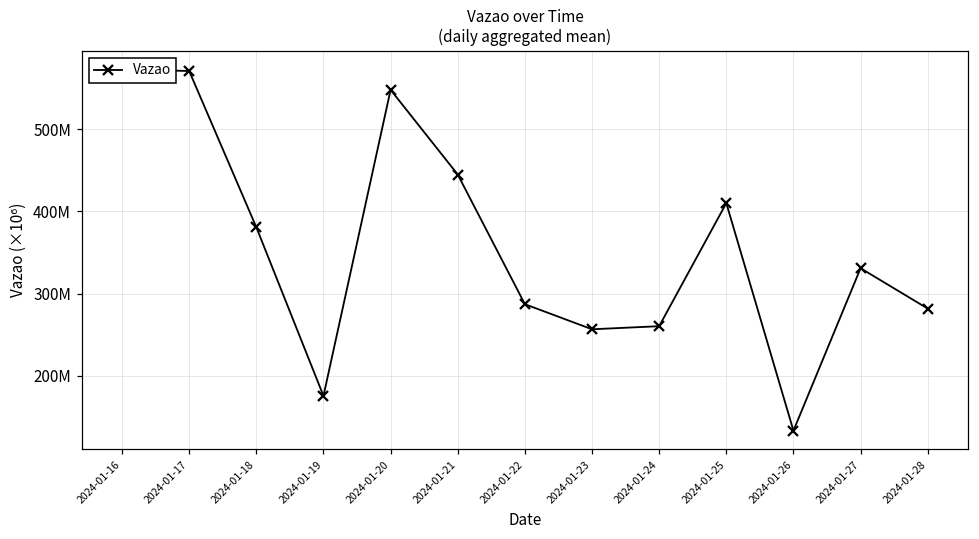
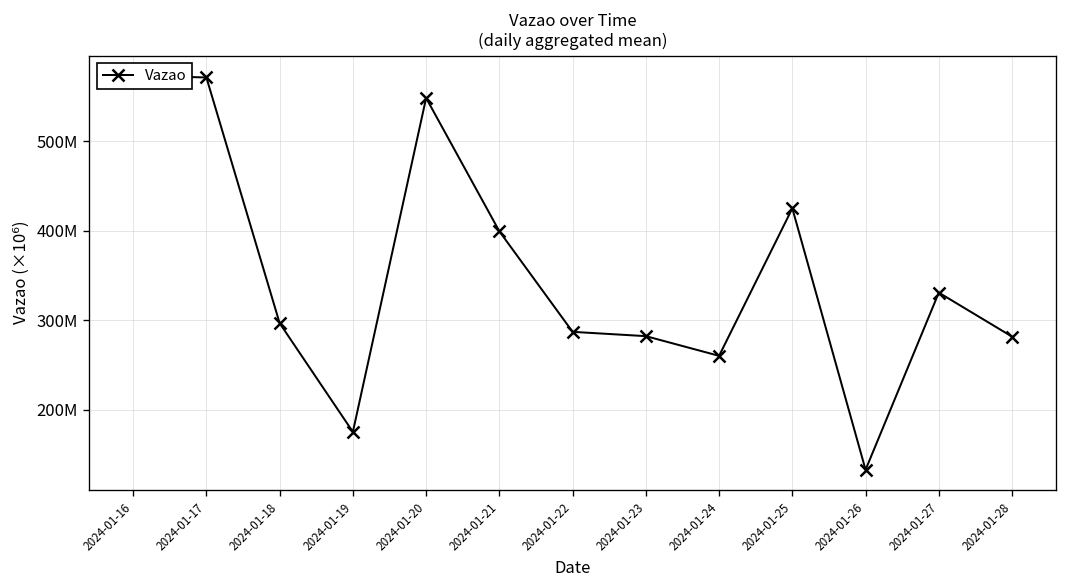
  {
    "2024-01-17": 570000000,
-   "2024-01-18": 380000000,
+   "2024-01-18": 300000000,
    "2024-01-19": 180000000,
    "2024-01-20": 550000000,
-   "2024-01-21": 450000000,
+   "2024-01-21": 400000000,
    "2024-01-22": 290000000,
-   "2024-01-23": 260000000,
+   "2024-01-23": 280000000,
    "2024-01-24": 260000000,
-   "2024-01-25": 410000000,
+   "2024-01-25": 430000000,
    "2024-01-26": 130000000,
    "2024-01-27": 330000000,
    "2024-01-28": 280000000
  }
